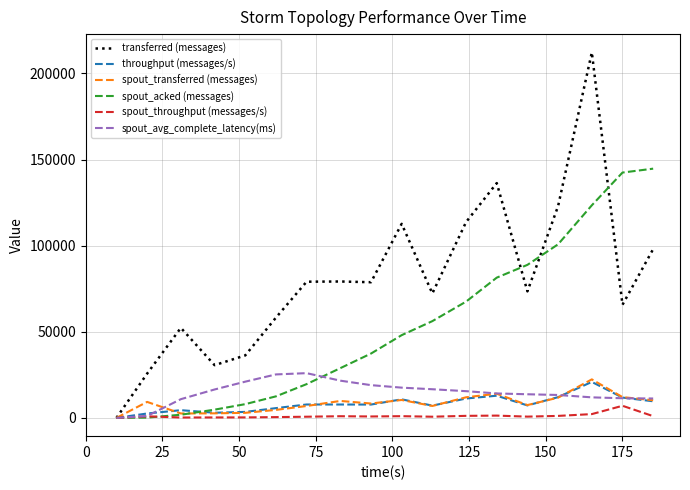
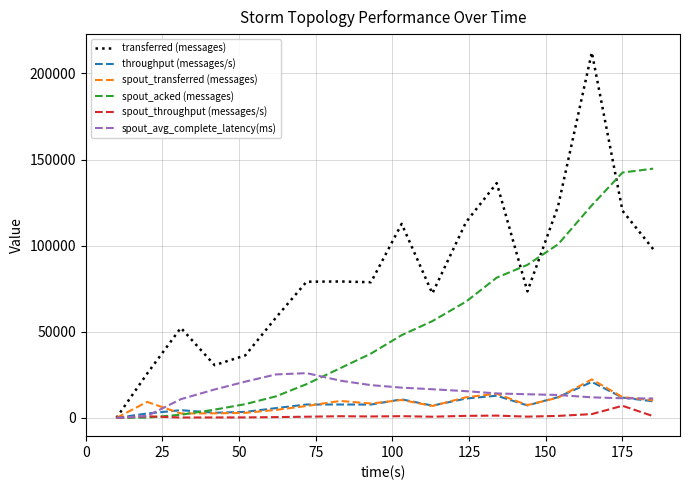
  {
    "transferred (messages)": {
-     "175": 66000
+     "175": 120000
    },
    "spout_acked (messages)": {
      "175": 142000
    },
    "spout_throughput (messages/s)": {
      "175": 7000
    }
  }
